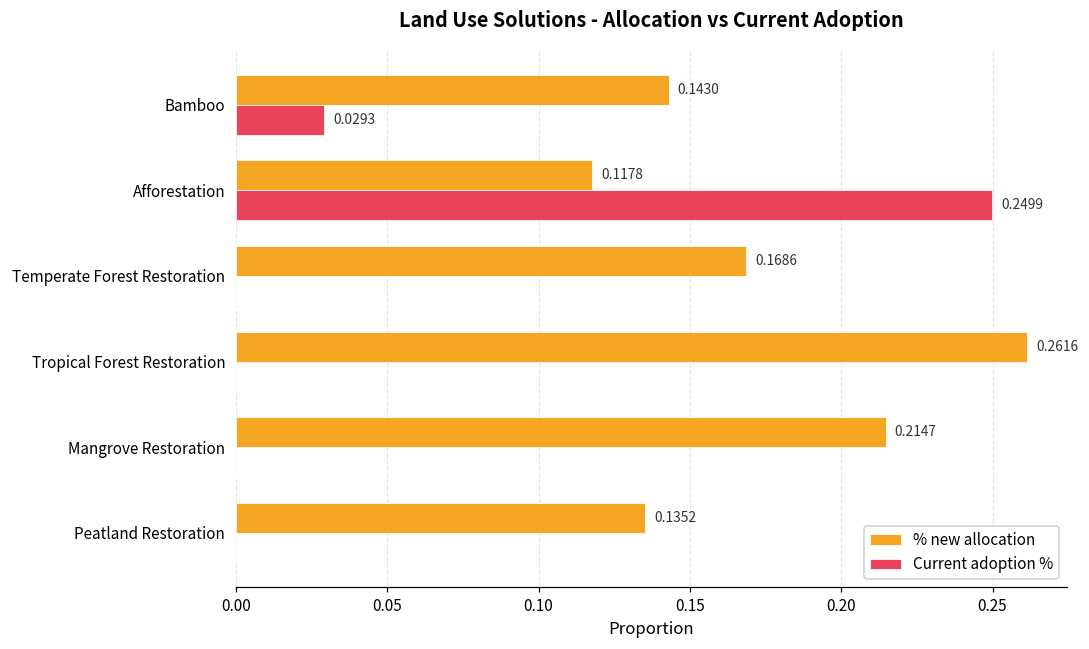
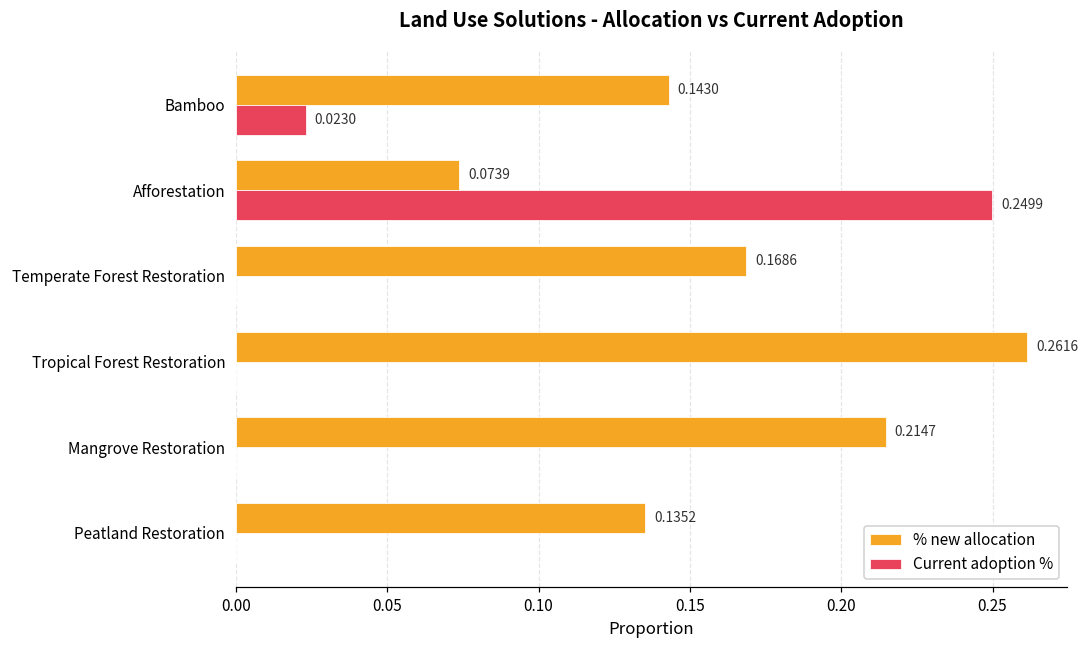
  {
    "% new allocation": {
      "Bamboo": 0.1430,
-     "Afforestation": 0.1178,
+     "Afforestation": 0.0739,
      "Temperate Forest Restoration": 0.1686,
      "Tropical Forest Restoration": 0.2616,
      "Mangrove Restoration": 0.2147,
      "Peatland Restoration": 0.1352
    },
    "Current adoption %": {
-     "Bamboo": 0.0293,
+     "Bamboo": 0.0230,
      "Afforestation": 0.2499
    }
  }
